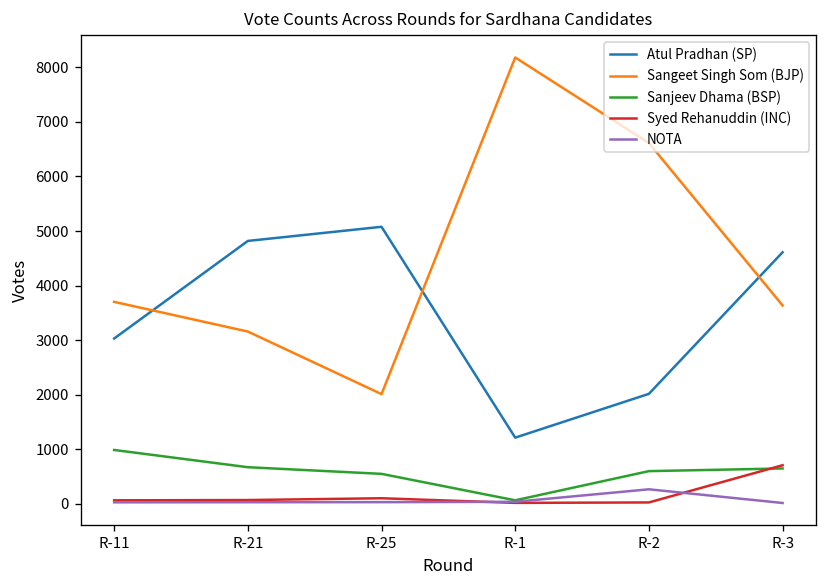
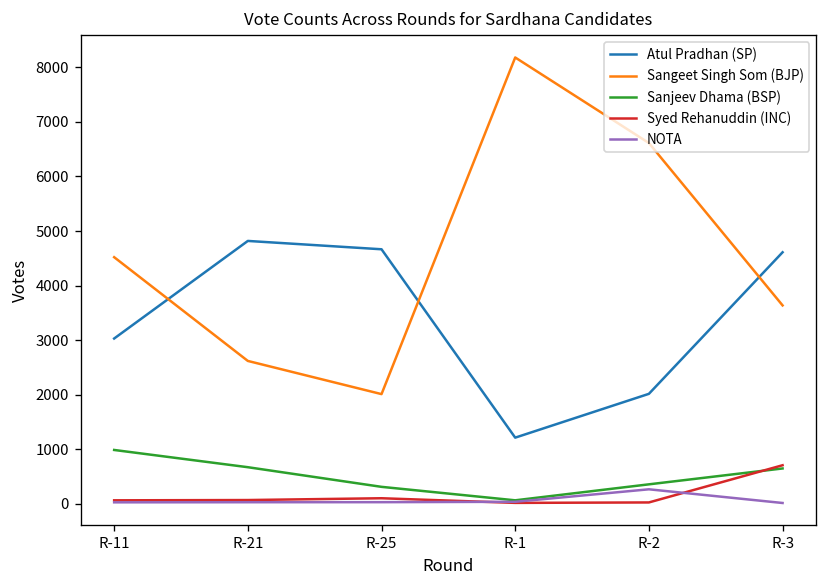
  {
    "Atul Pradhan (SP)": {
      "R-11": 3000,
      "R-21": 4800,
-     "R-25": 5100,
+     "R-25": 4700,
      "R-1": 1200,
      "R-2": 2000,
      "R-3": 4600
    },
    "Sangeet Singh Som (BJP)": {
-     "R-11": 3700,
-     "R-21": 3200,
+     "R-11": 4500,
+     "R-21": 2600,
      "R-25": 2000,
      "R-1": 8200,
      "R-3": 3600
    },
    "Sanjeev Dhama (BSP)": {
      "R-11": 1000,
      "R-21": 700,
-     "R-25": 500,
-     "R-2": 600,
+     "R-25": 300,
+     "R-2": 400,
      "R-3": 600
    },
    "Syed Rehanuddin (INC)": {
      "R-25": 100,
      "R-2": 0,
      "R-3": 700
    },
    "NOTA": {
      "R-25": 0,
      "R-2": 300,
      "R-3": 0
    }
  }
